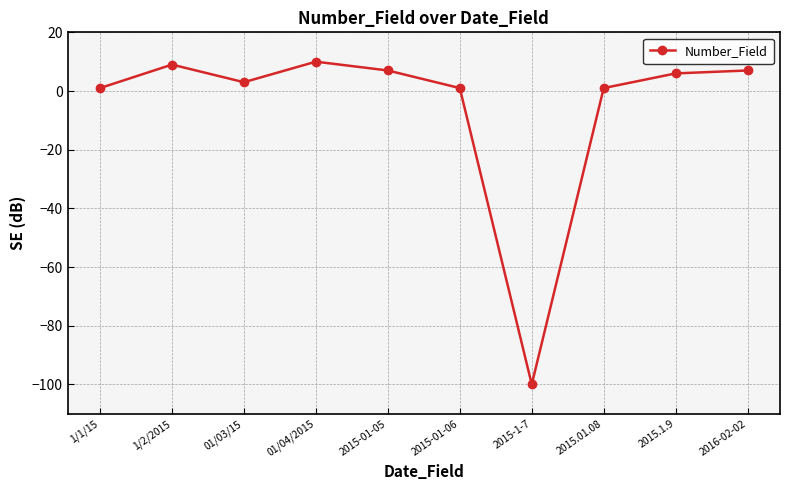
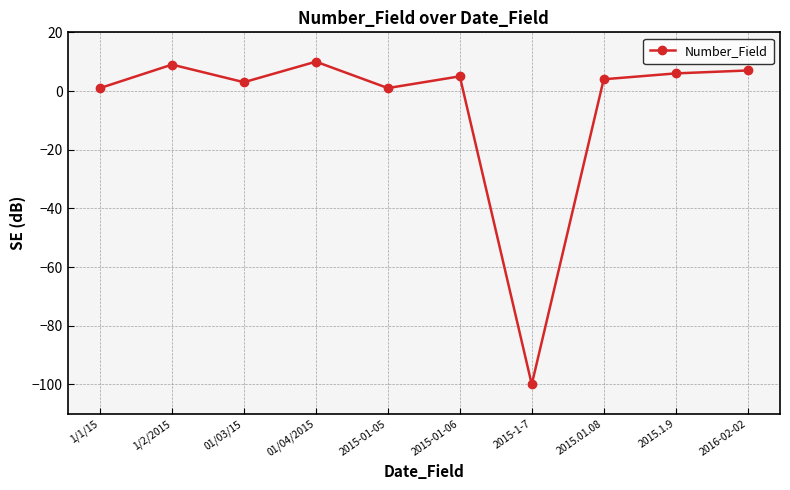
  {
    "1/1/15": 1,
    "1/2/2015": 9,
    "01/03/15": 3,
    "01/04/2015": 10,
-   "2015-01-05": 7,
-   "2015-01-06": 1,
+   "2015-01-05": 1,
+   "2015-01-06": 5,
    "2015-1-7": -100,
-   "2015.01.08": 1,
+   "2015.01.08": 4,
    "2015.1.9": 6,
    "2016-02-02": 7
  }
